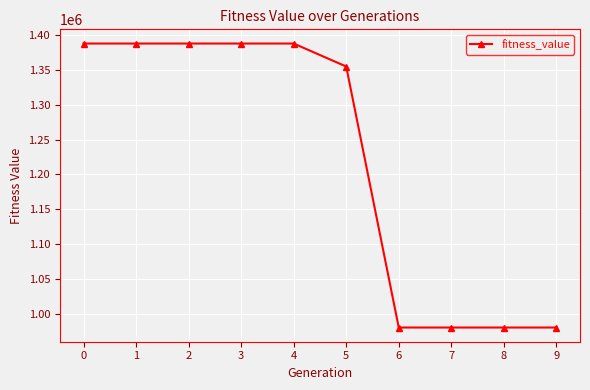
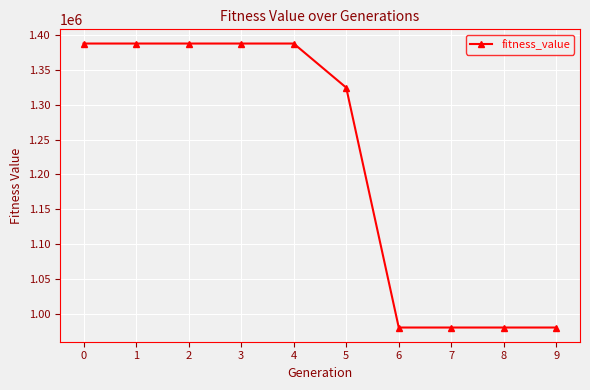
  {
    "0": 1390000,
    "1": 1390000,
    "2": 1390000,
    "3": 1390000,
    "4": 1390000,
-   "5": 1350000,
+   "5": 1320000,
    "6": 980000,
    "7": 980000,
    "8": 980000,
    "9": 980000
  }
